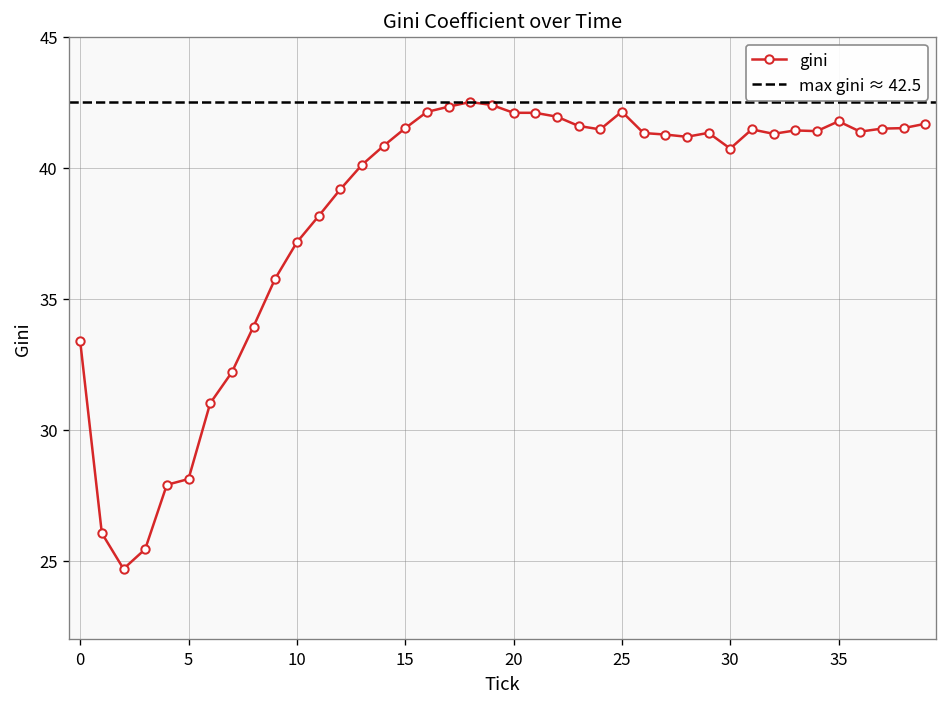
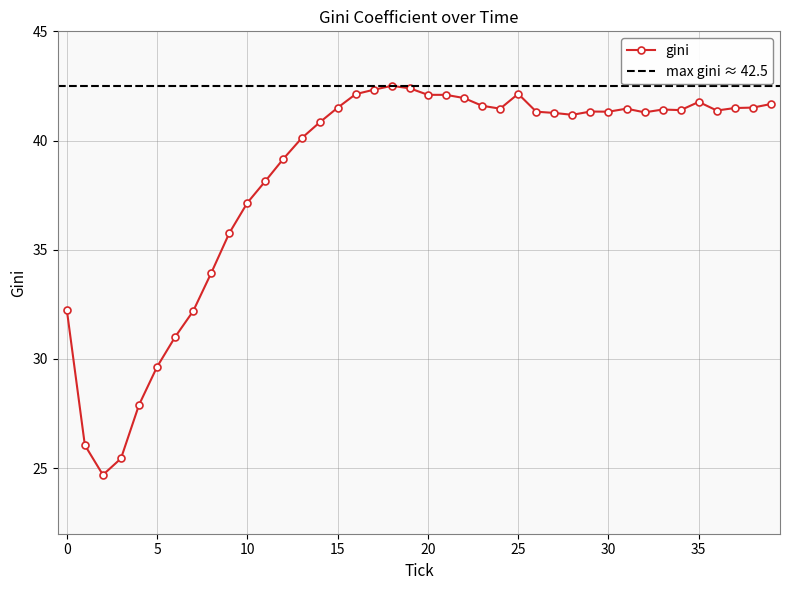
  {
-   "0": 33.4,
-   "5": 28.1,
+   "0": 32.3,
+   "5": 29.6,
    "10": 37.2,
    "15": 41.5,
    "20": 42.1,
    "25": 42.1,
-   "30": 40.7,
+   "30": 41.3,
    "35": 41.8
  }
